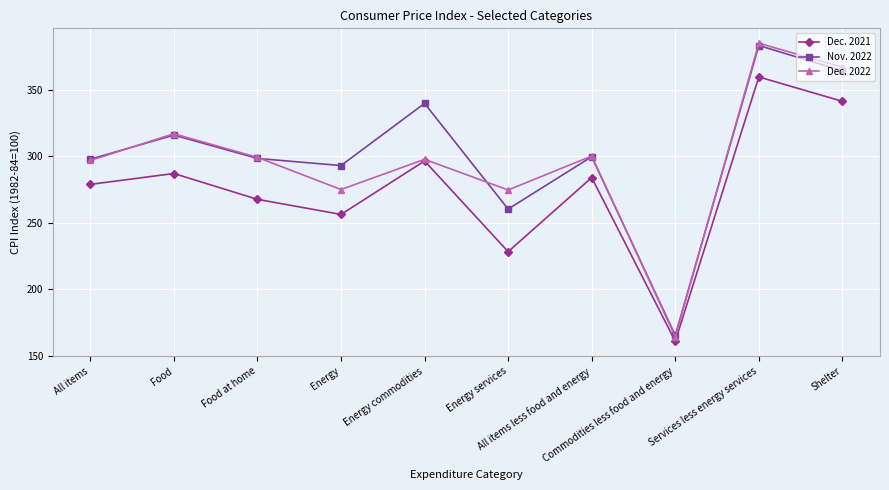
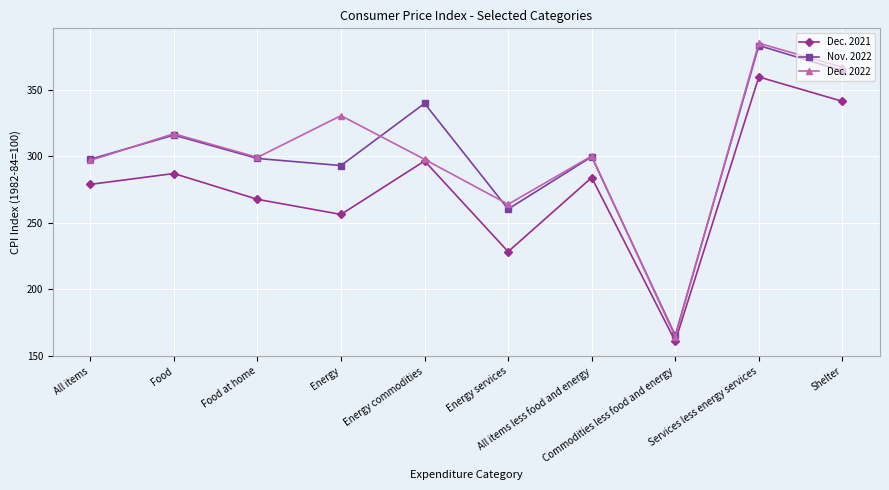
  {
    "Dec. 2022": {
-     "Energy": 275,
-     "Energy services": 275
+     "Energy": 330,
+     "Energy services": 264
    }
  }
